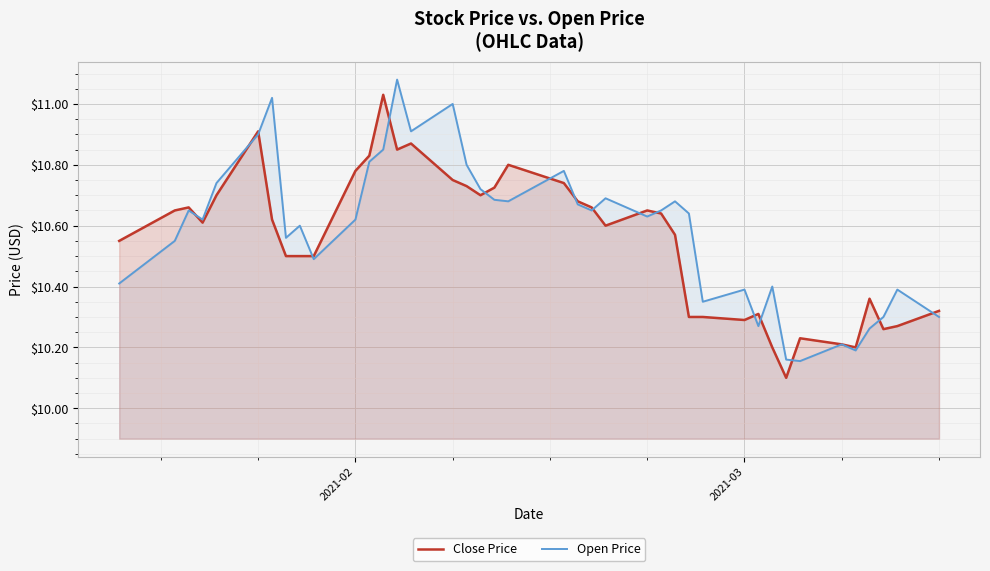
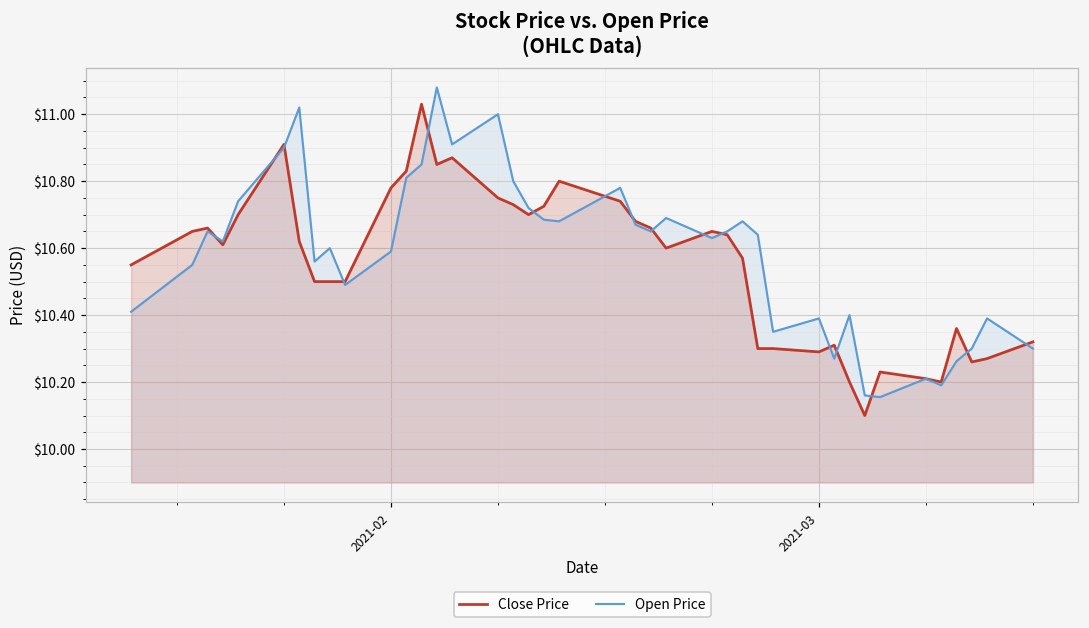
  {
    "Close Price": {
      "2021-02": "$10.78",
      "2021-03": "$10.29"
    },
    "Open Price": {
-     "2021-02": "$10.62",
+     "2021-02": "$10.59",
      "2021-03": "$10.39"
    }
  }
